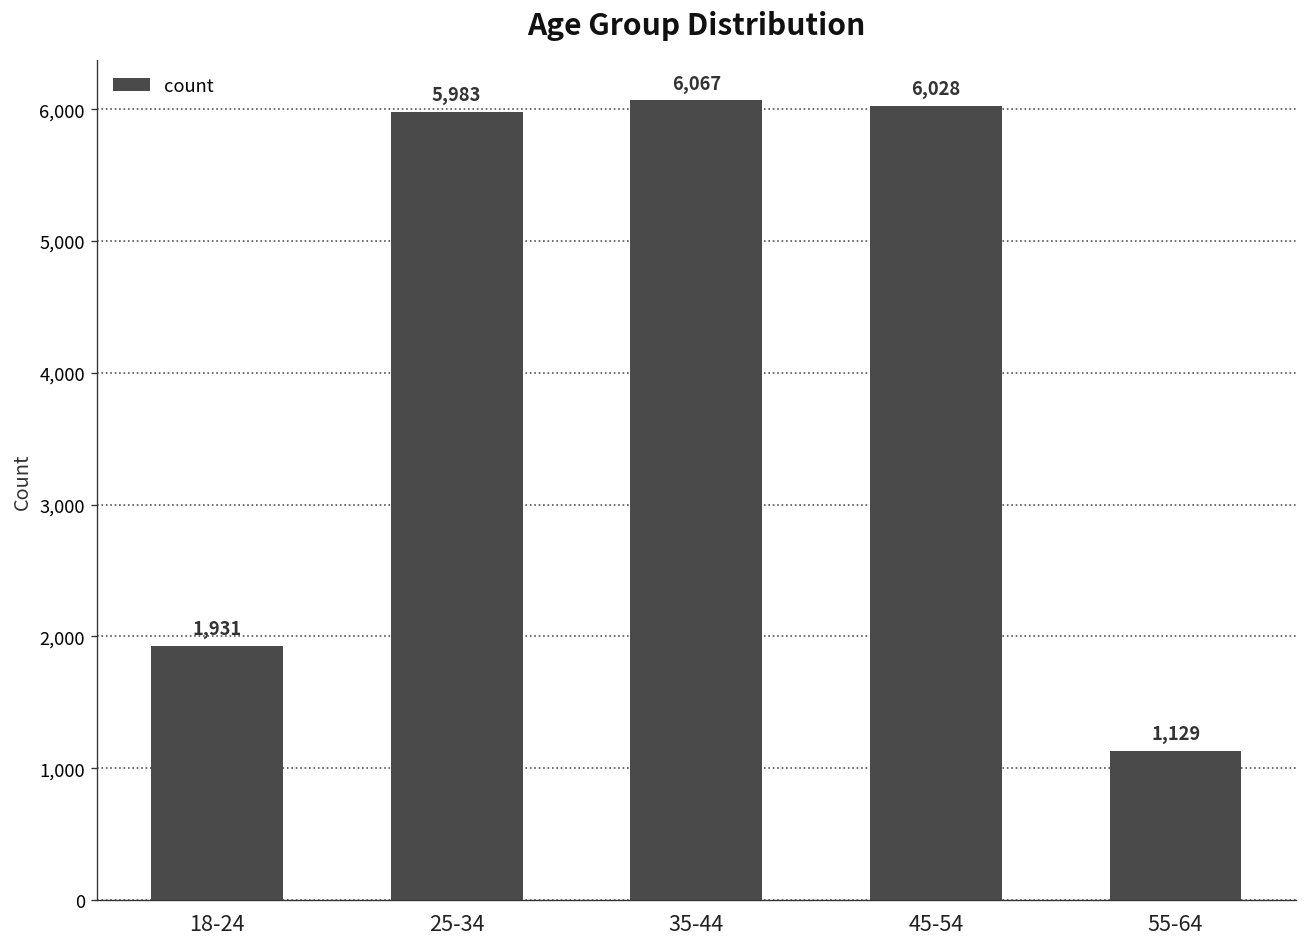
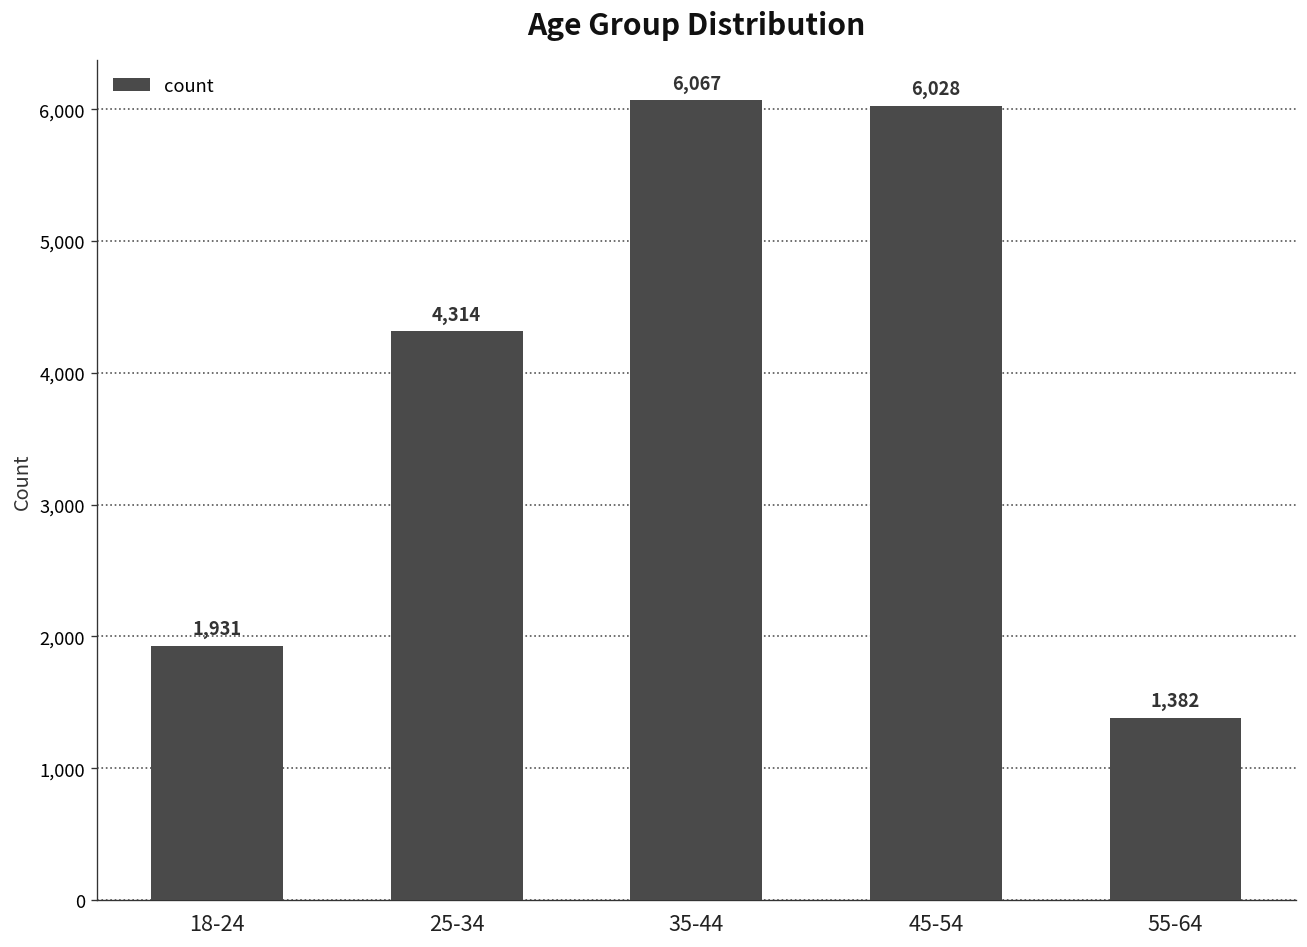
  {
    "18-24": "1,931",
-   "25-34": "5,983",
+   "25-34": "4,314",
    "35-44": "6,067",
    "45-54": "6,028",
-   "55-64": "1,129"
+   "55-64": "1,382"
  }
